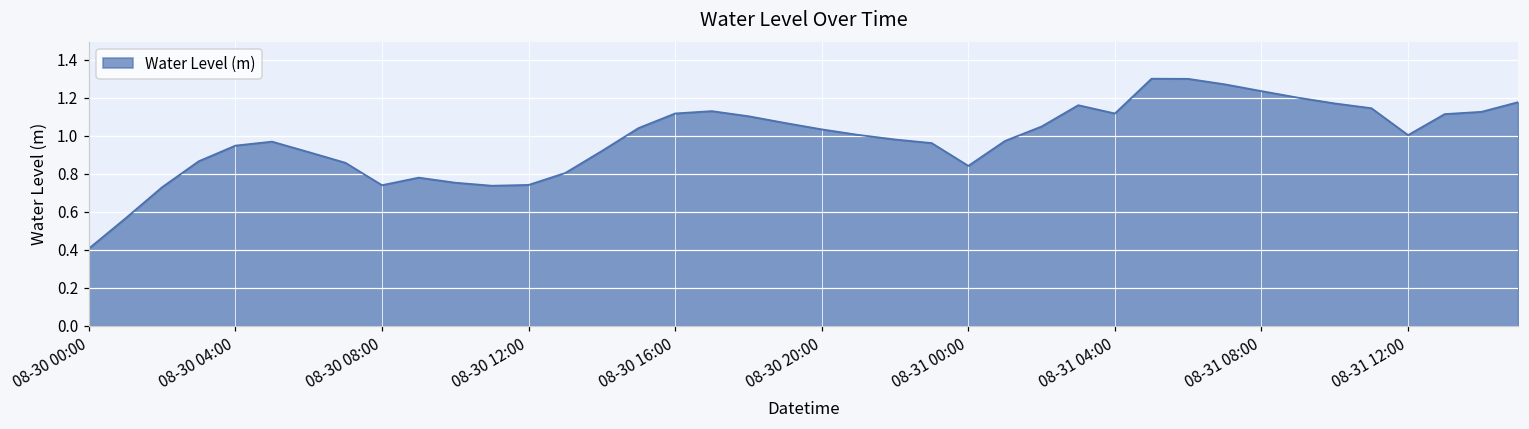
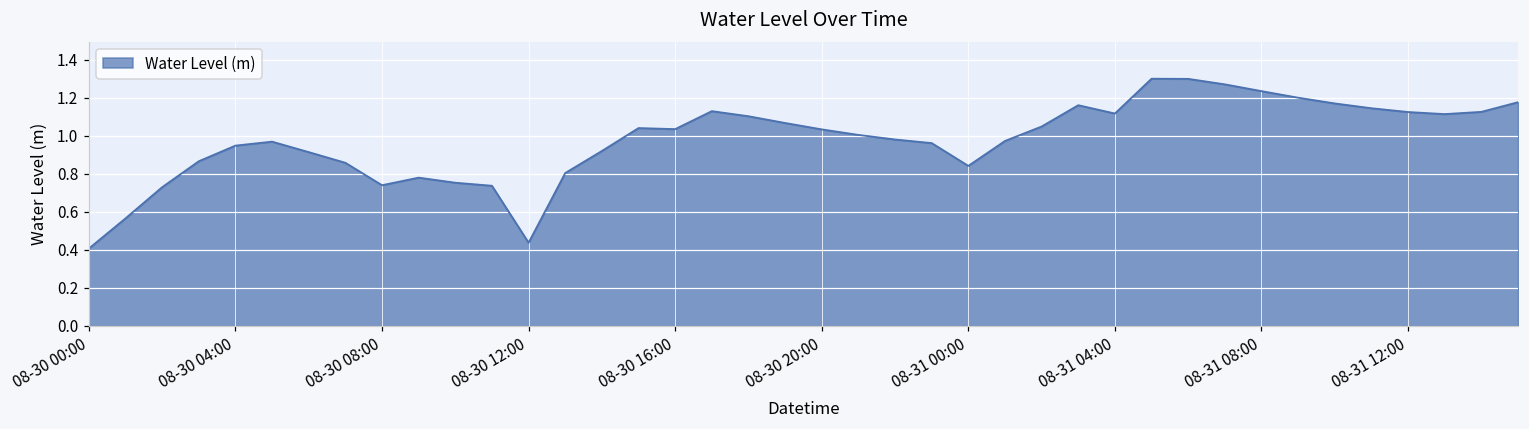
  {
    "08-30 00:00": 0.41,
    "08-30 04:00": 0.95,
    "08-30 08:00": 0.74,
-   "08-30 12:00": 0.74,
-   "08-30 16:00": 1.12,
+   "08-30 12:00": 0.44,
+   "08-30 16:00": 1.03,
    "08-30 20:00": 1.03,
    "08-31 00:00": 0.84,
    "08-31 04:00": 1.12,
    "08-31 08:00": 1.23,
-   "08-31 12:00": 1.00
+   "08-31 12:00": 1.12
  }
